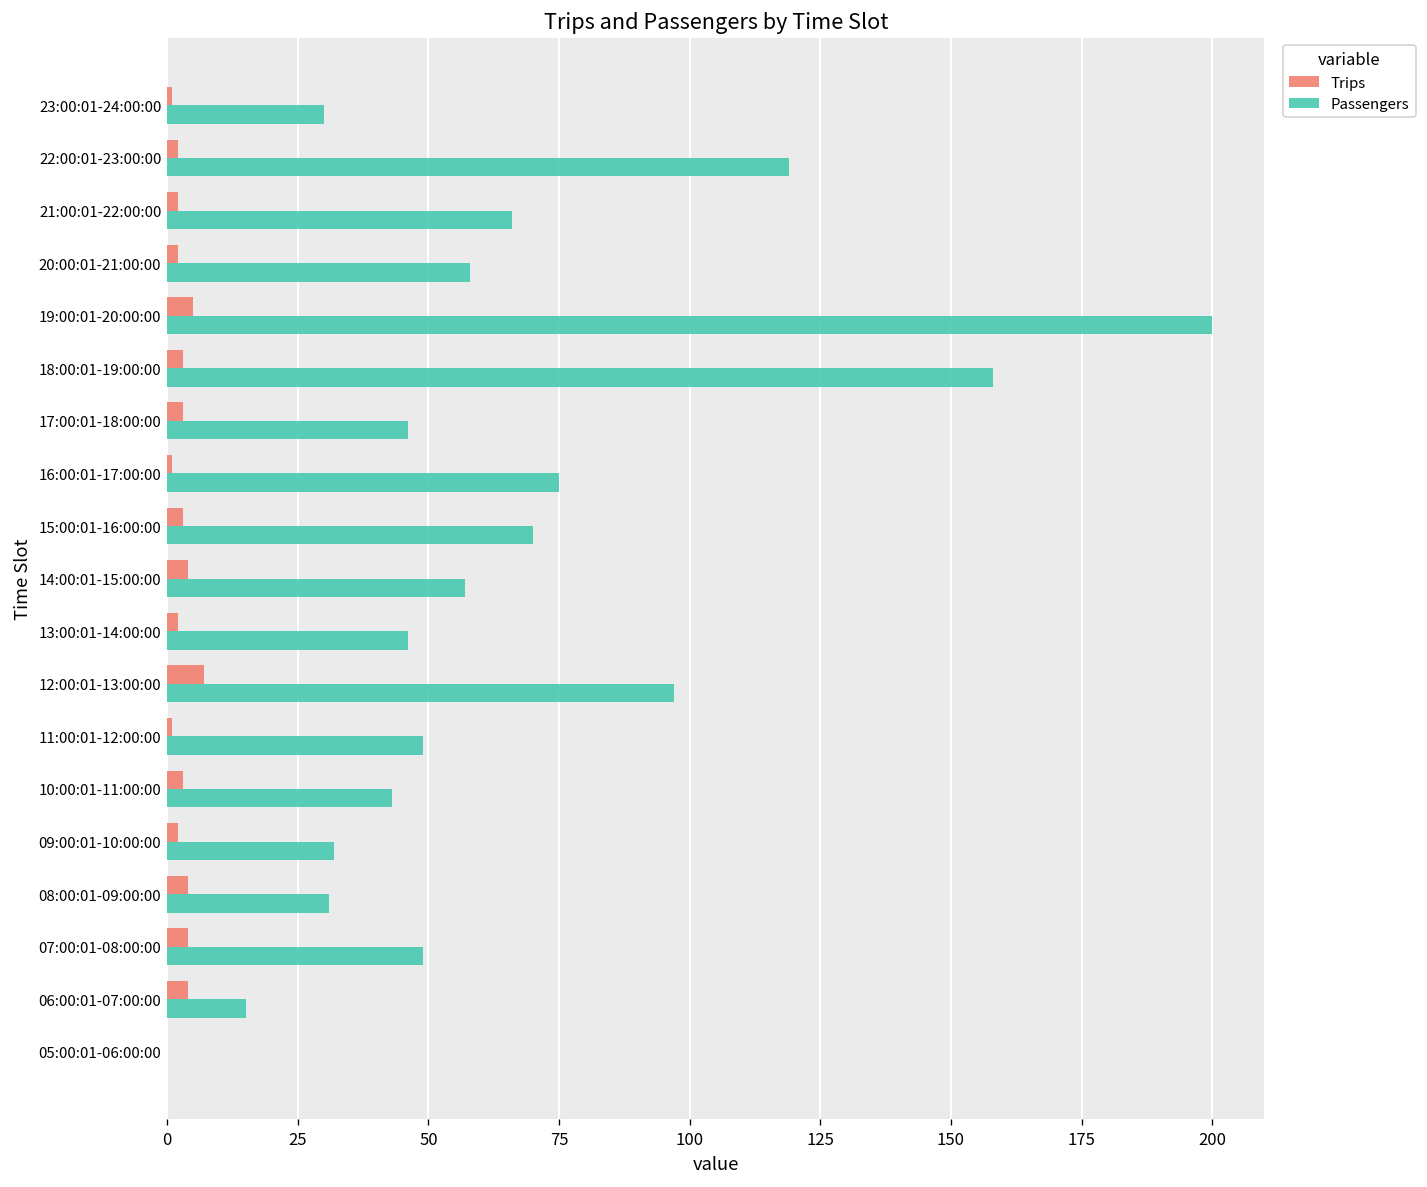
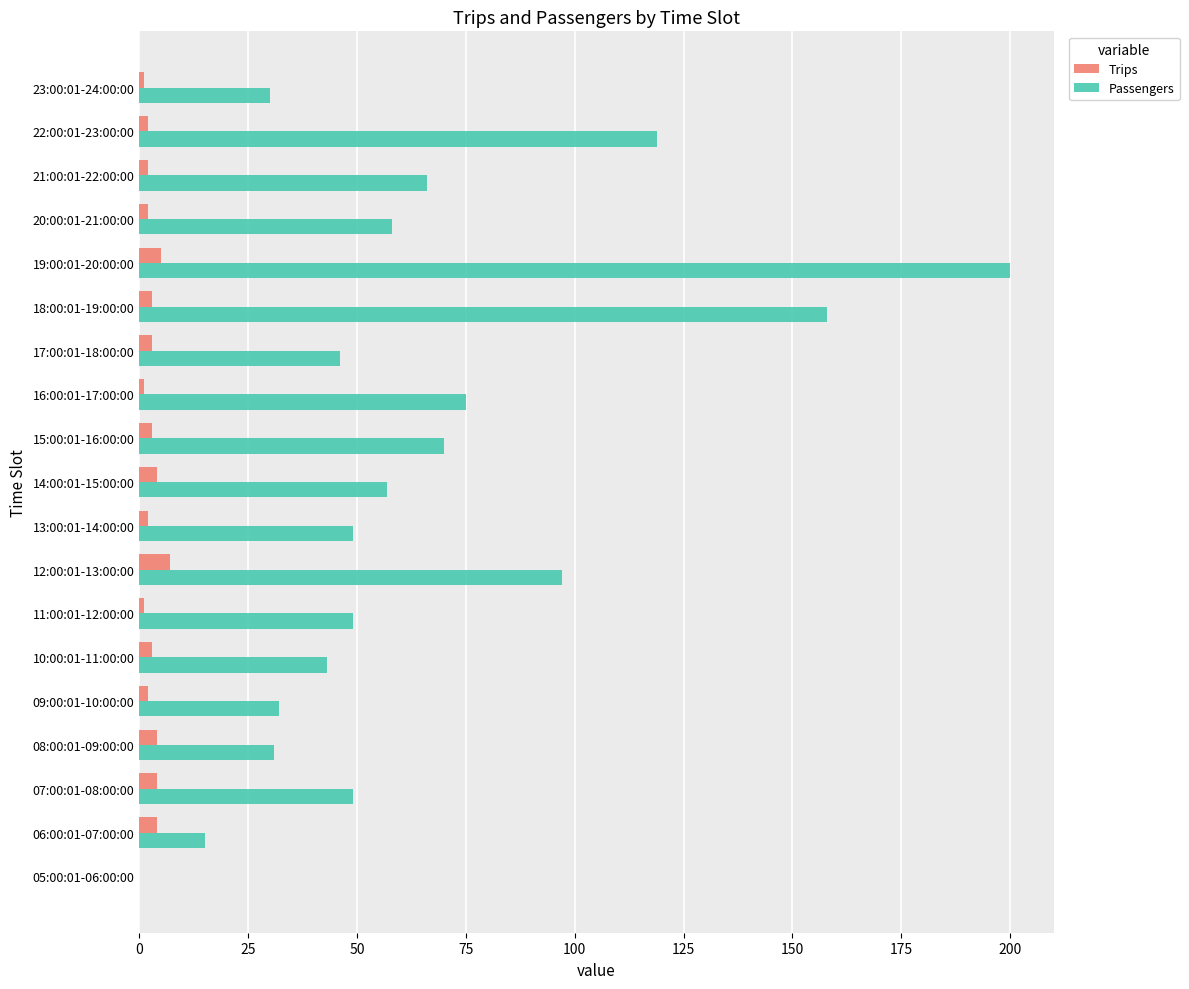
  {
    "Trips": {
      "23:00:01-24:00:00": 1,
      "22:00:01-23:00:00": 2,
      "21:00:01-22:00:00": 2,
      "20:00:01-21:00:00": 2,
      "19:00:01-20:00:00": 5,
      "18:00:01-19:00:00": 3,
      "17:00:01-18:00:00": 3,
      "16:00:01-17:00:00": 1,
      "15:00:01-16:00:00": 3,
      "14:00:01-15:00:00": 4,
      "13:00:01-14:00:00": 2,
      "12:00:01-13:00:00": 7,
      "11:00:01-12:00:00": 1,
      "10:00:01-11:00:00": 3,
      "09:00:01-10:00:00": 2,
      "08:00:01-09:00:00": 4,
      "07:00:01-08:00:00": 4,
      "06:00:01-07:00:00": 4,
      "05:00:01-06:00:00": 0
    },
    "Passengers": {
      "23:00:01-24:00:00": 30,
      "22:00:01-23:00:00": 119,
      "21:00:01-22:00:00": 66,
      "20:00:01-21:00:00": 58,
      "19:00:01-20:00:00": 200,
      "18:00:01-19:00:00": 158,
      "17:00:01-18:00:00": 46,
      "16:00:01-17:00:00": 75,
      "15:00:01-16:00:00": 70,
      "14:00:01-15:00:00": 57,
-     "13:00:01-14:00:00": 46,
+     "13:00:01-14:00:00": 49,
      "12:00:01-13:00:00": 97,
      "11:00:01-12:00:00": 49,
      "10:00:01-11:00:00": 43,
      "09:00:01-10:00:00": 32,
      "08:00:01-09:00:00": 31,
      "07:00:01-08:00:00": 49,
      "06:00:01-07:00:00": 15,
      "05:00:01-06:00:00": 0
    }
  }
